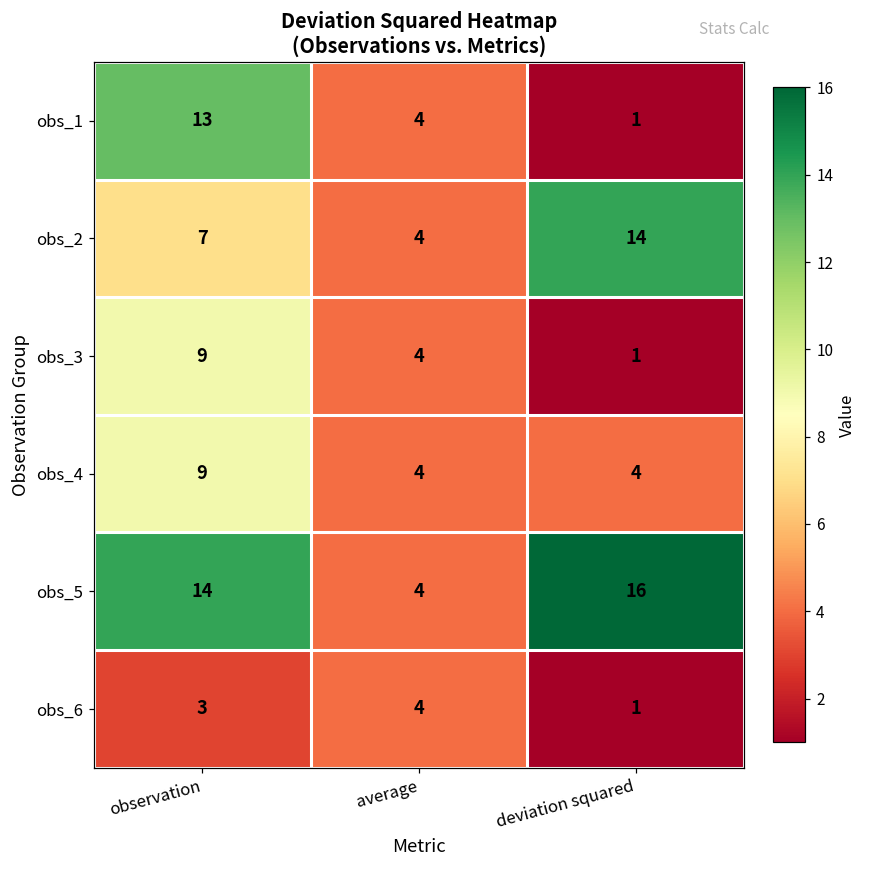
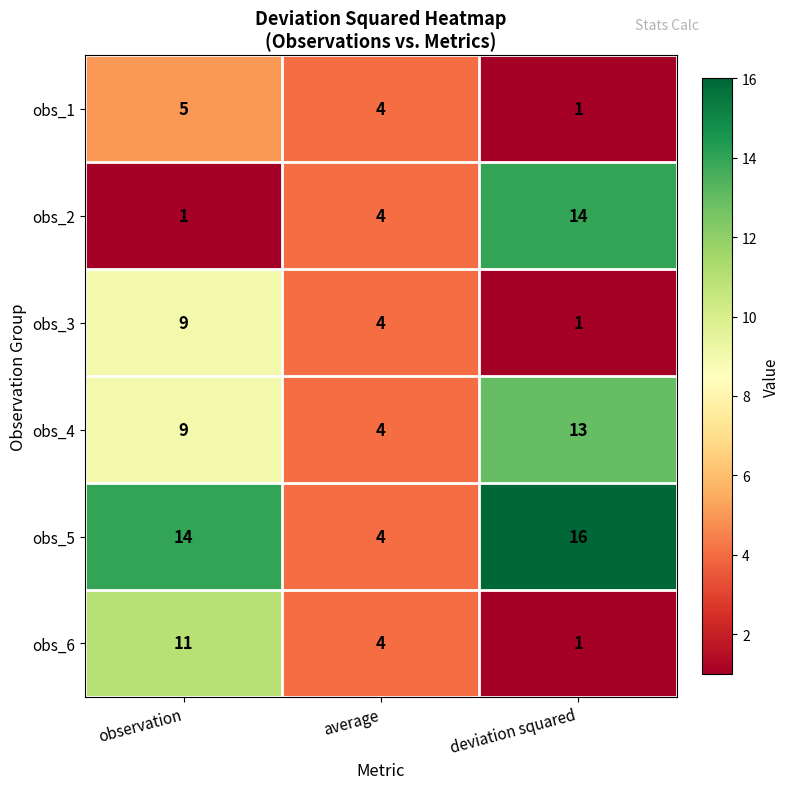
  {
    "obs_1": {
-     "observation": 13,
+     "observation": 5,
      "average": 4,
      "deviation squared": 1
    },
    "obs_2": {
-     "observation": 7,
+     "observation": 1,
      "average": 4,
      "deviation squared": 14
    },
    "obs_3": {
      "observation": 9,
      "average": 4,
      "deviation squared": 1
    },
    "obs_4": {
      "observation": 9,
      "average": 4,
-     "deviation squared": 4
+     "deviation squared": 13
    },
    "obs_5": {
      "observation": 14,
      "average": 4,
      "deviation squared": 16
    },
    "obs_6": {
-     "observation": 3,
+     "observation": 11,
      "average": 4,
      "deviation squared": 1
    }
  }
